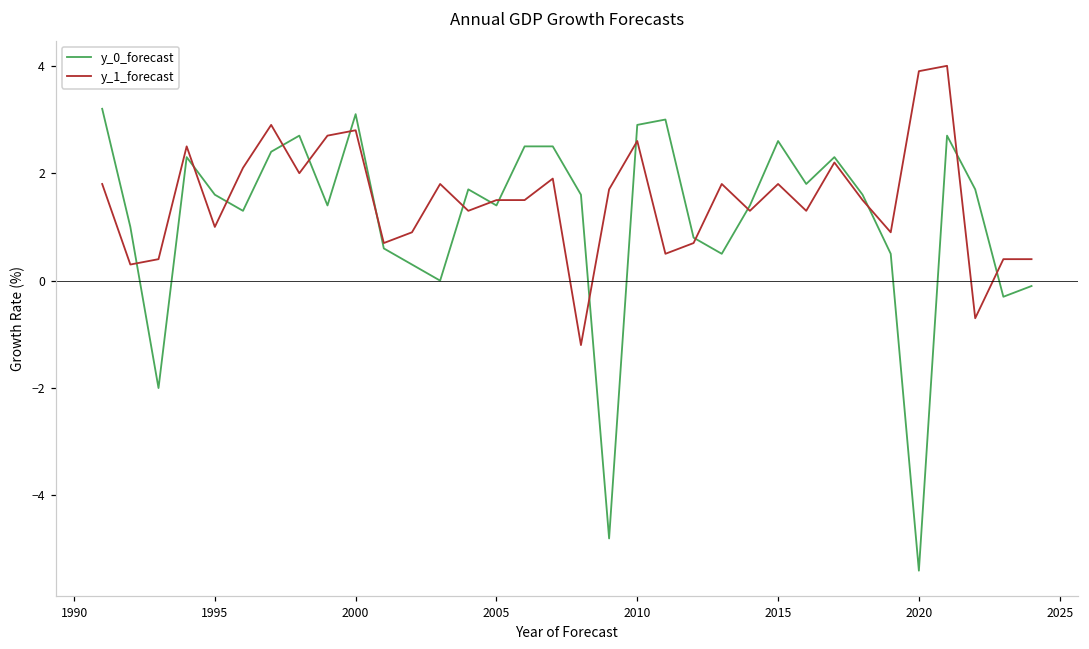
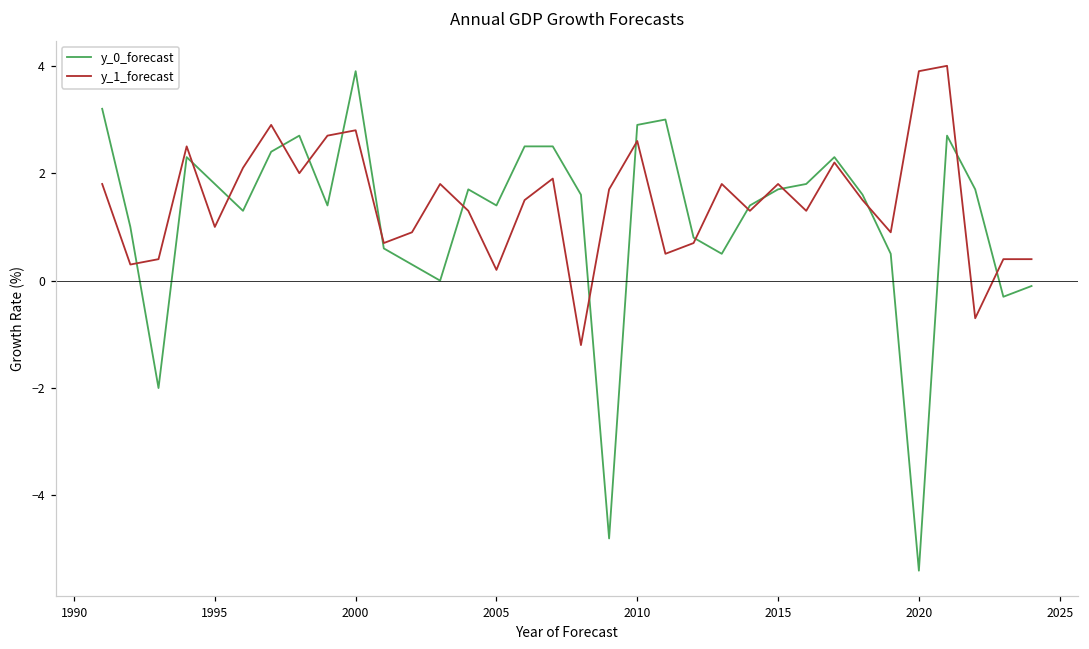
  {
    "y_0_forecast": {
-     "1995": 1.6,
-     "2000": 3.1,
+     "1995": 1.8,
+     "2000": 3.9,
      "2005": 1.4,
      "2010": 2.9,
-     "2015": 2.6,
+     "2015": 1.7,
      "2020": -5.4
    },
    "y_1_forecast": {
      "1995": 1.0,
      "2000": 2.8,
-     "2005": 1.5,
+     "2005": 0.2,
      "2010": 2.6,
      "2015": 1.8,
      "2020": 3.9
    }
  }
